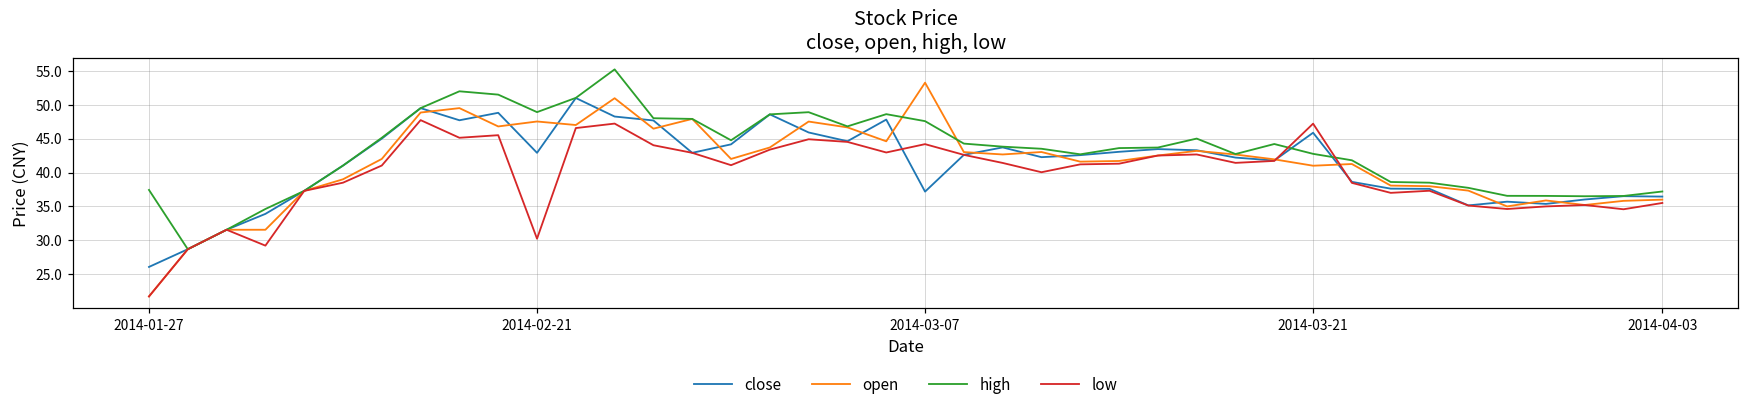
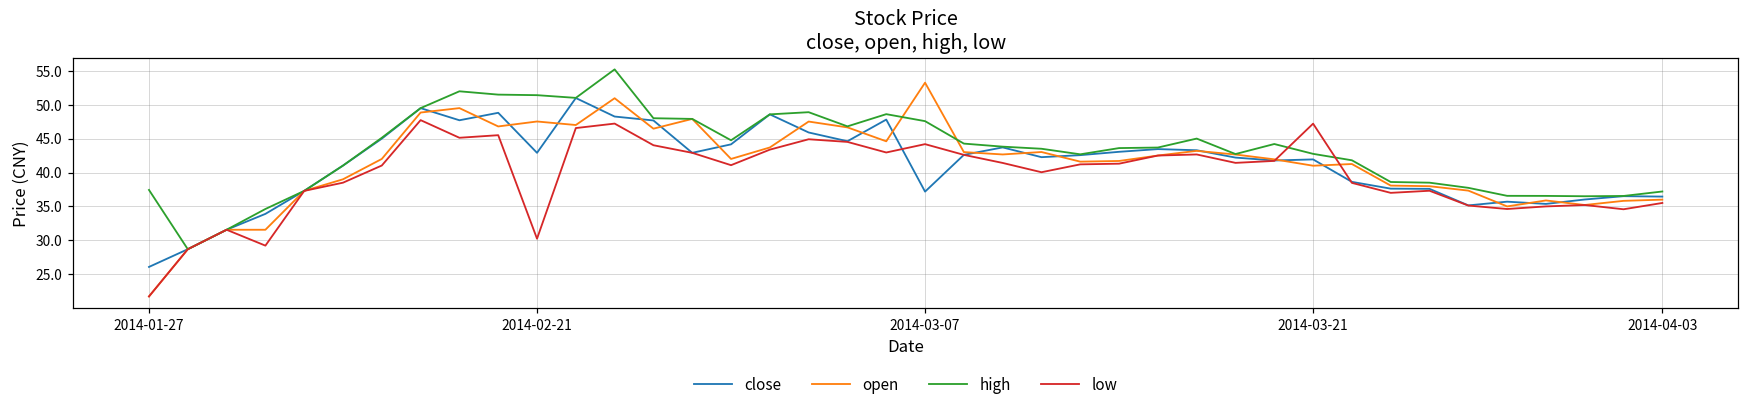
  {
    "close": {
      "2014-01-27": 26,
      "2014-02-21": 43,
      "2014-03-07": 37,
-     "2014-03-21": 46,
+     "2014-03-21": 42,
      "2014-04-03": 36
    },
    "open": {
      "2014-02-21": 48,
      "2014-03-07": 53,
      "2014-03-21": 41,
      "2014-04-03": 36
    },
    "high": {
      "2014-01-27": 37,
-     "2014-02-21": 49,
+     "2014-02-21": 51,
      "2014-03-07": 48,
      "2014-03-21": 43,
      "2014-04-03": 37
    },
    "low": {
      "2014-02-21": 30,
      "2014-03-07": 44,
      "2014-03-21": 47,
      "2014-04-03": 36
    }
  }
